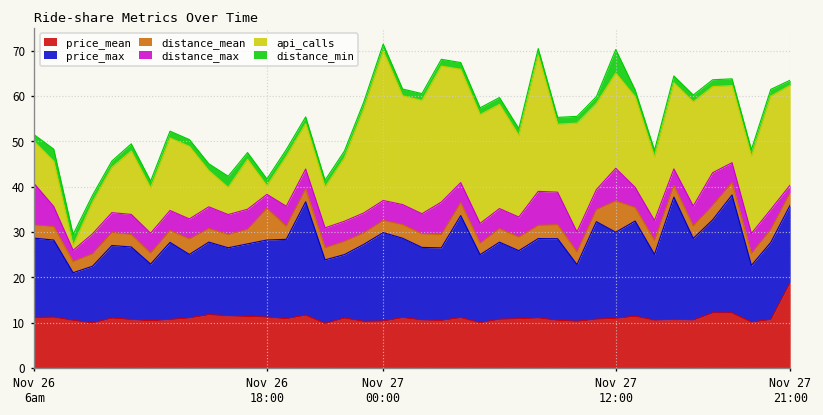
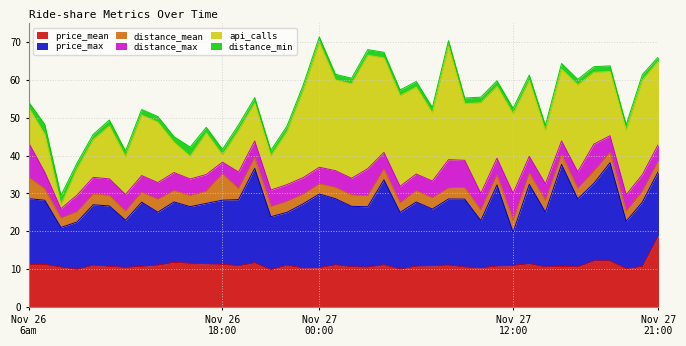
  {
    "price_mean": {
      "Nov 26 6am": 11,
      "Nov 26 18:00": 11,
      "Nov 27 00:00": 10,
      "Nov 27 12:00": 11,
      "Nov 27 21:00": 19
    },
    "price_max": {
      "Nov 26 6am": 18,
      "Nov 26 18:00": 17,
      "Nov 27 00:00": 20,
-     "Nov 27 12:00": 19,
+     "Nov 27 12:00": 9,
      "Nov 27 21:00": 17
    },
    "distance_mean": {
-     "Nov 26 6am": 3,
+     "Nov 26 6am": 6,
      "Nov 26 18:00": 7,
      "Nov 27 00:00": 3,
-     "Nov 27 12:00": 7,
+     "Nov 27 12:00": 3,
      "Nov 27 21:00": 3
    },
    "distance_max": {
      "Nov 26 6am": 9,
      "Nov 26 18:00": 3,
      "Nov 27 00:00": 4,
      "Nov 27 12:00": 7,
-     "Nov 27 21:00": 2
+     "Nov 27 21:00": 4
    },
    "api_calls": {
      "Nov 26 6am": 9,
      "Nov 26 18:00": 2,
      "Nov 27 00:00": 33,
      "Nov 27 12:00": 21,
      "Nov 27 21:00": 22
    },
    "distance_min": {
      "Nov 26 6am": 2,
      "Nov 26 18:00": 2,
      "Nov 27 00:00": 2,
-     "Nov 27 12:00": 5,
+     "Nov 27 12:00": 2,
      "Nov 27 21:00": 1
    }
  }
